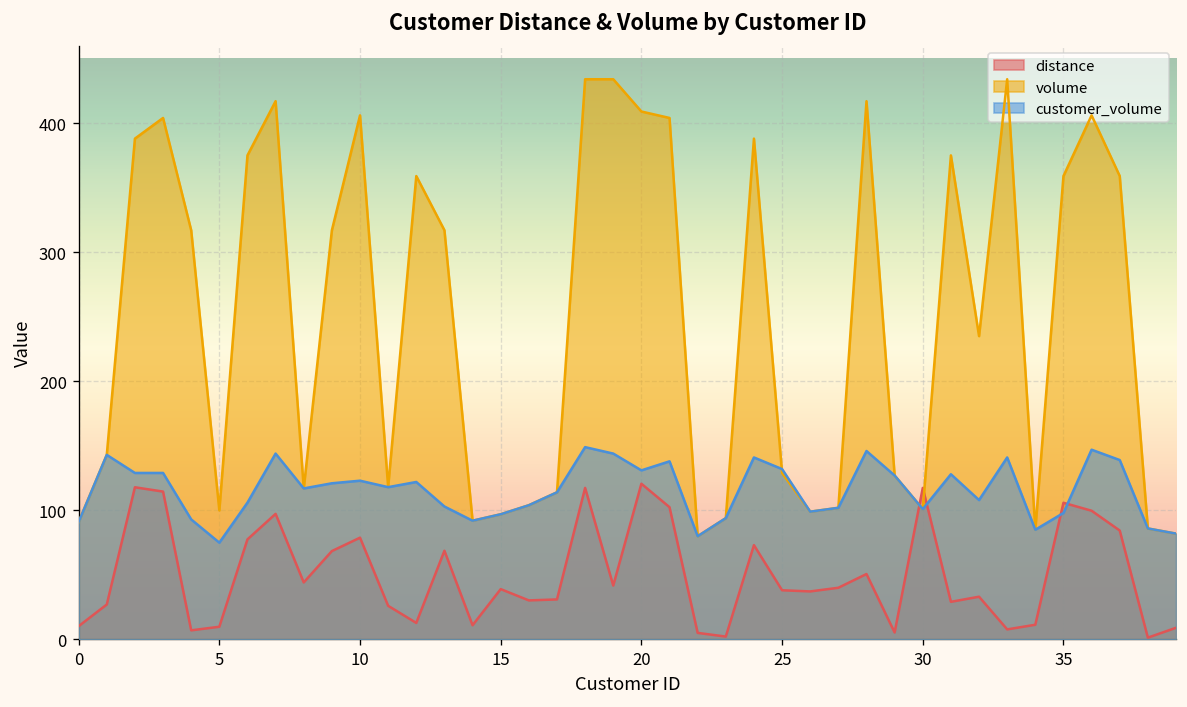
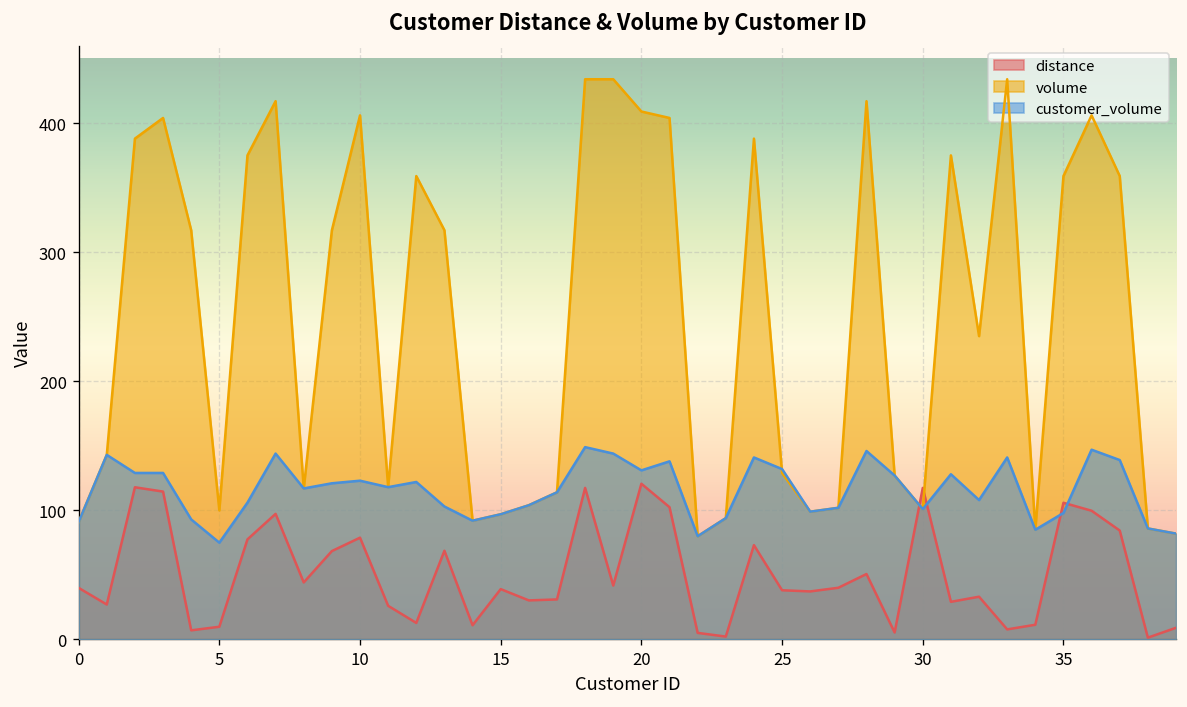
  {
    "distance": {
-     "0": 10,
+     "0": 40,
      "5": 10,
      "10": 79,
      "15": 39,
      "20": 121,
      "25": 38,
      "30": 117,
      "35": 106
    },
    "volume": {
      "5": 100,
      "10": 406,
      "20": 409,
      "25": 129,
      "35": 359
    },
    "customer_volume": {
      "5": 75,
      "10": 123,
      "20": 131,
      "25": 132,
      "35": 98
    }
  }
